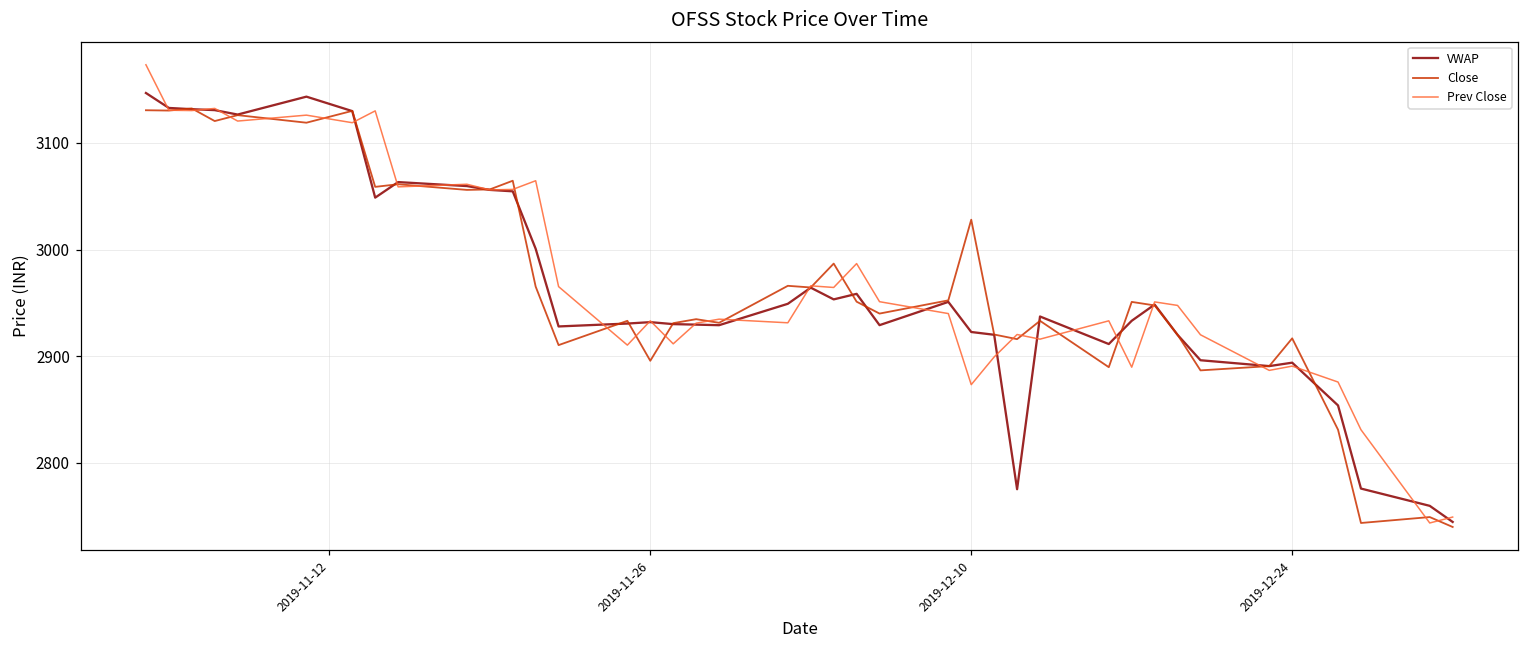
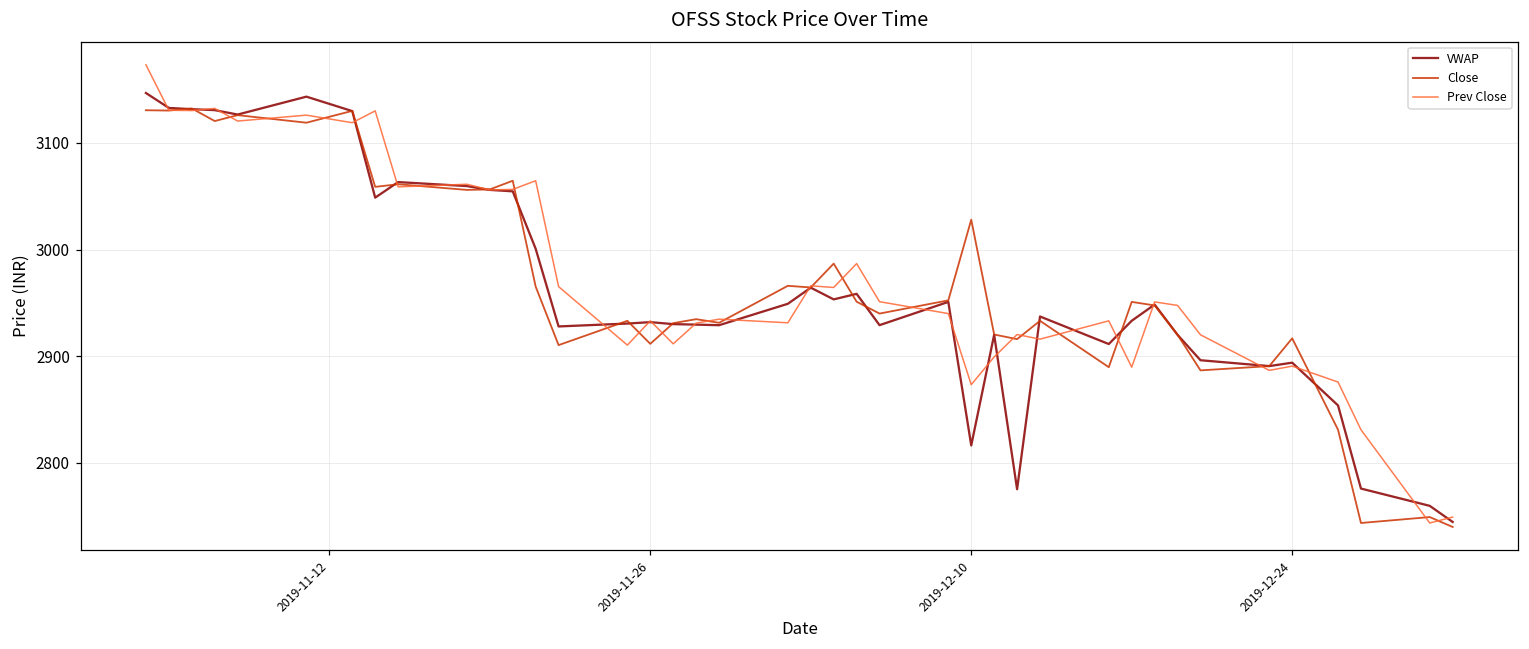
  {
    "VWAP": {
-     "2019-12-10": 2920,
+     "2019-12-10": 2820,
      "2019-12-24": 2890
    },
    "Close": {
-     "2019-11-26": 2900,
+     "2019-11-26": 2910,
      "2019-12-10": 3030,
      "2019-12-24": 2920
    },
    "Prev Close": {
      "2019-12-10": 2870,
      "2019-12-24": 2890
    }
  }
